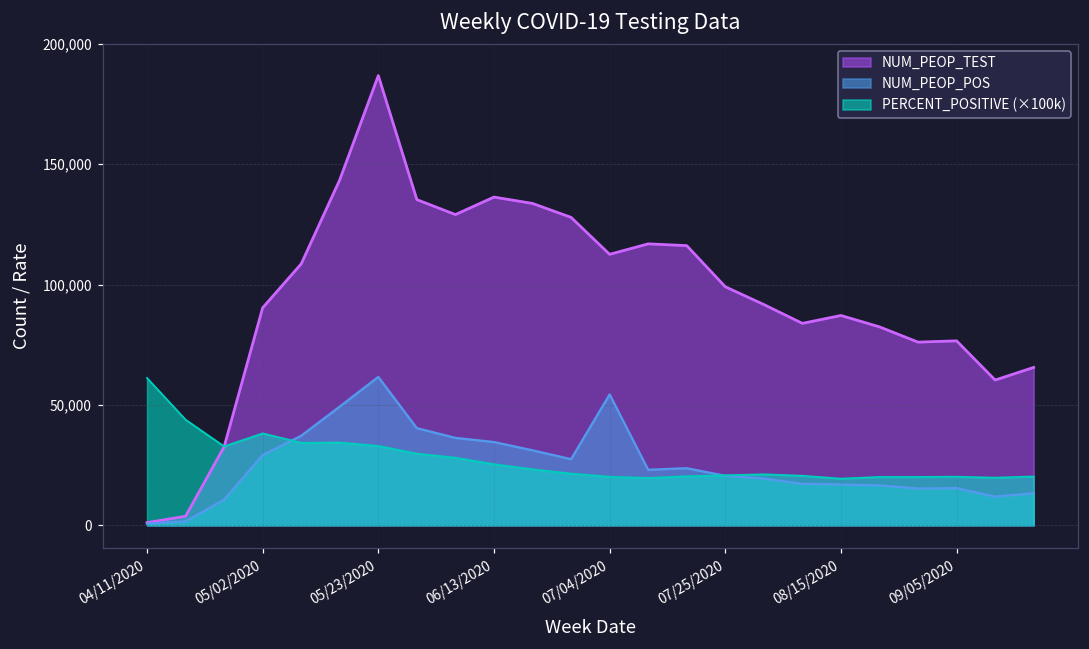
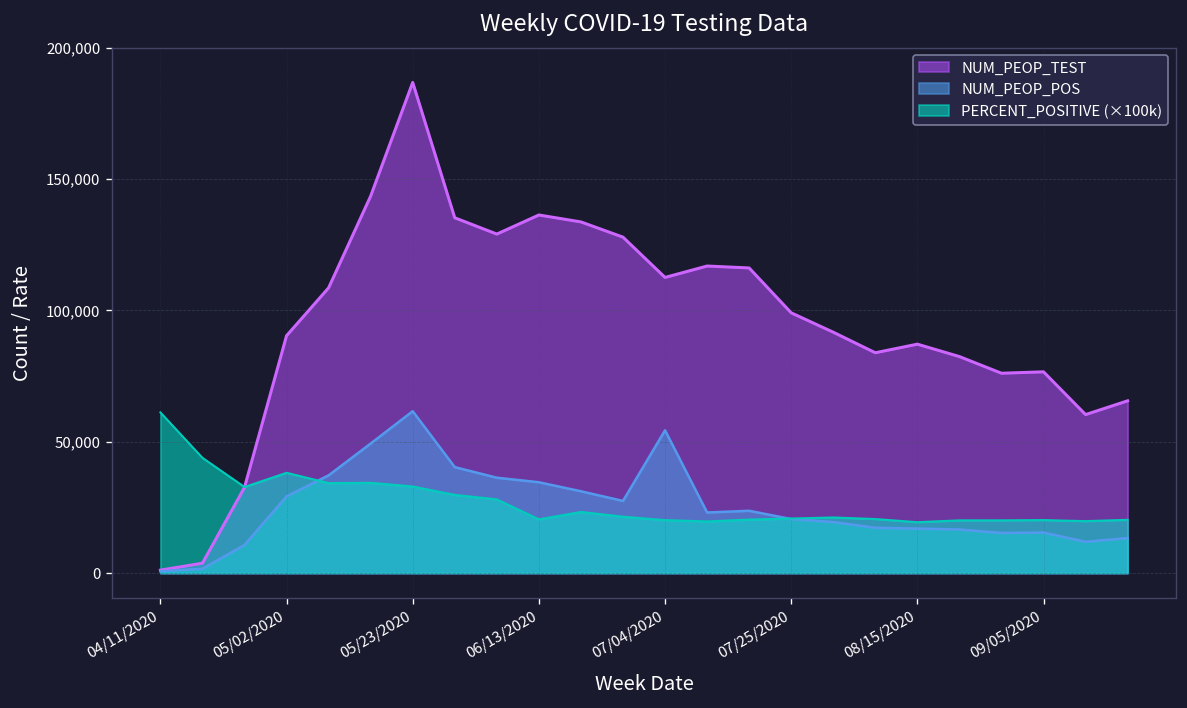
  {
    "NUM_PEOP_TEST": {
      "05/02/2020": "90,000",
      "05/23/2020": "187,000",
      "06/13/2020": "136,000",
      "07/04/2020": "113,000",
      "07/25/2020": "99,000",
      "08/15/2020": "87,000",
      "09/05/2020": "77,000"
    },
    "NUM_PEOP_POS": {
      "05/02/2020": "29,000",
      "05/23/2020": "62,000",
      "06/13/2020": "35,000",
      "07/04/2020": "54,000",
      "08/15/2020": "17,000",
      "09/05/2020": "15,000"
    },
    "PERCENT_POSITIVE (×100k)": {
      "04/11/2020": "61,000",
      "05/02/2020": "38,000",
      "05/23/2020": "33,000",
-     "06/13/2020": "25,000",
+     "06/13/2020": "21,000",
      "07/04/2020": "20,000",
      "08/15/2020": "19,000",
      "09/05/2020": "20,000"
    }
  }
